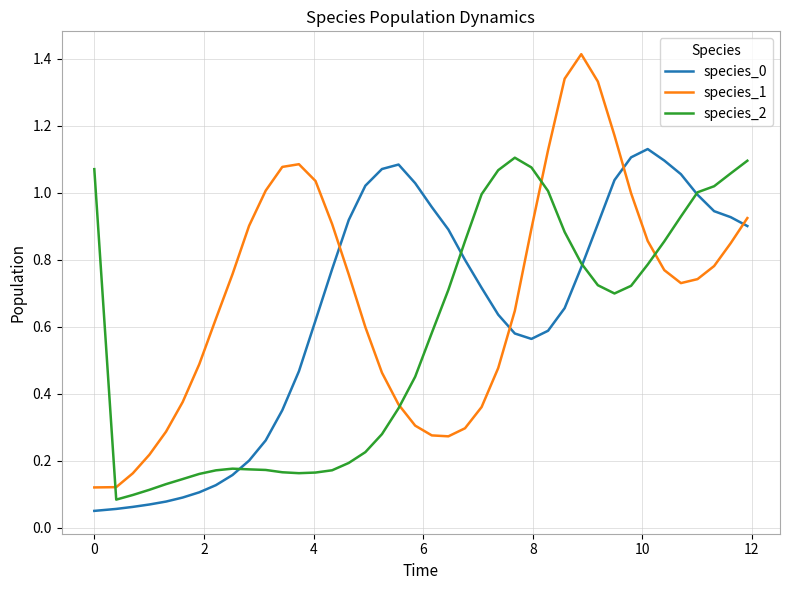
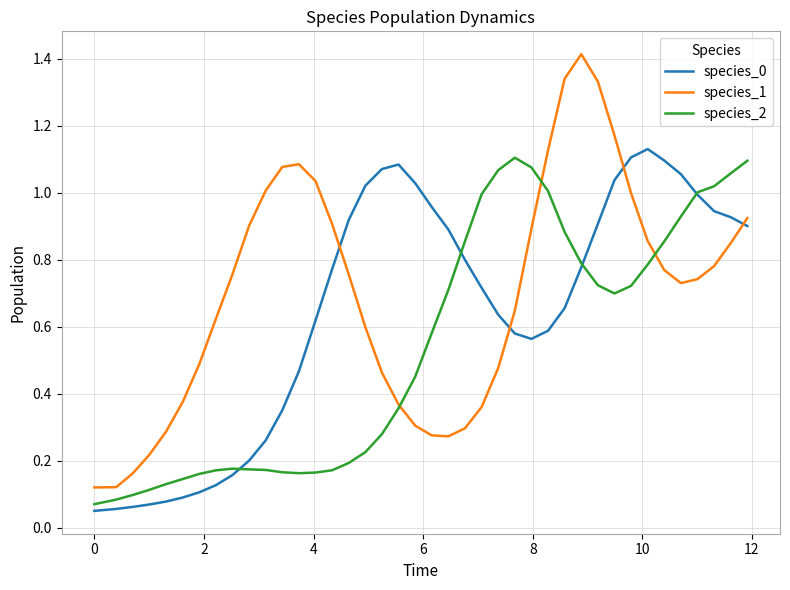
  {
    "species_0": {
      "0": 0.05
    },
    "species_1": {
      "0": 0.12
    },
    "species_2": {
-     "0": 1.07
+     "0": 0.07
    }
  }
